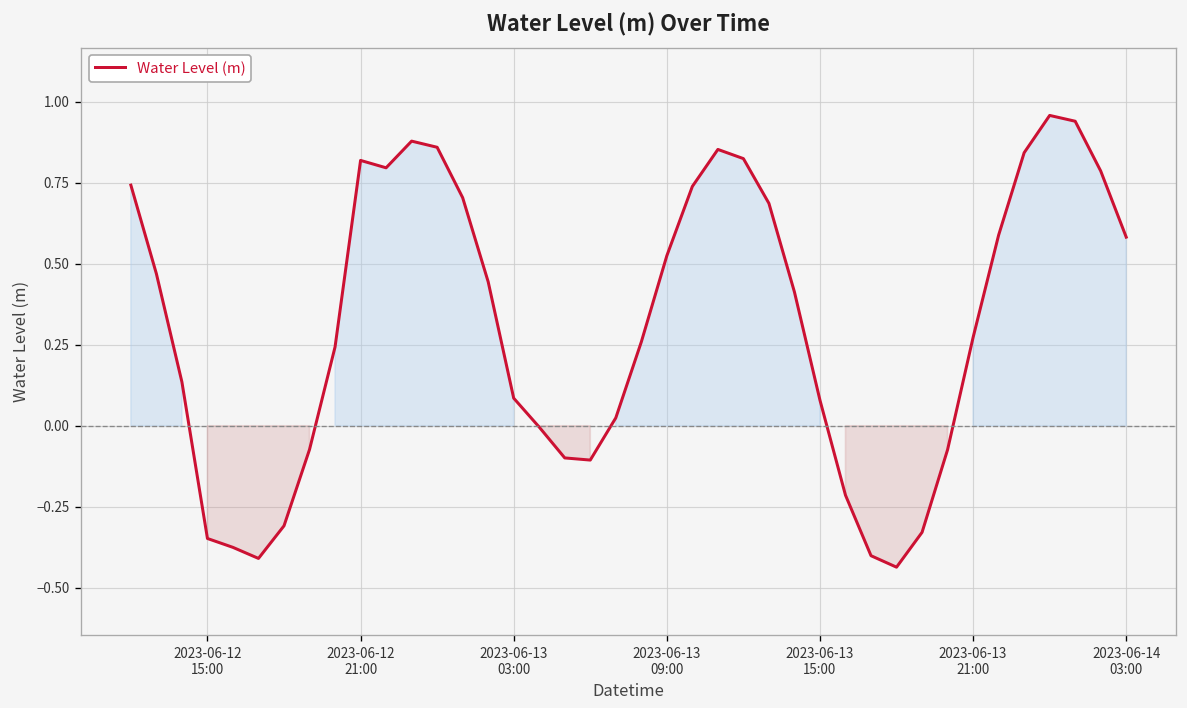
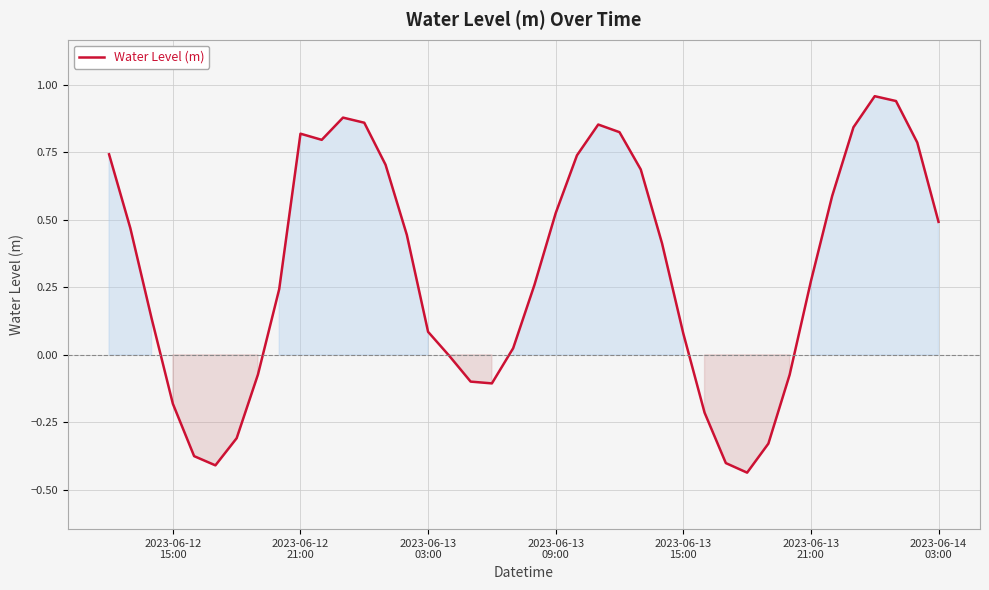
  {
-   "2023-06-12 15:00": -0.35,
+   "2023-06-12 15:00": -0.18,
    "2023-06-12 21:00": 0.82,
    "2023-06-13 03:00": 0.09,
    "2023-06-13 09:00": 0.52,
    "2023-06-13 15:00": 0.08,
    "2023-06-13 21:00": 0.27,
-   "2023-06-14 03:00": 0.58
+   "2023-06-14 03:00": 0.49
  }
